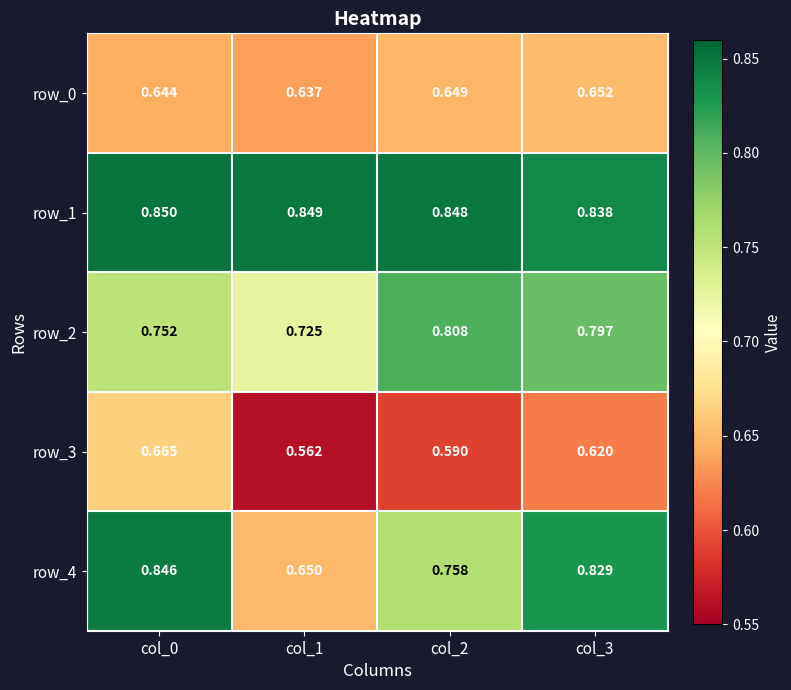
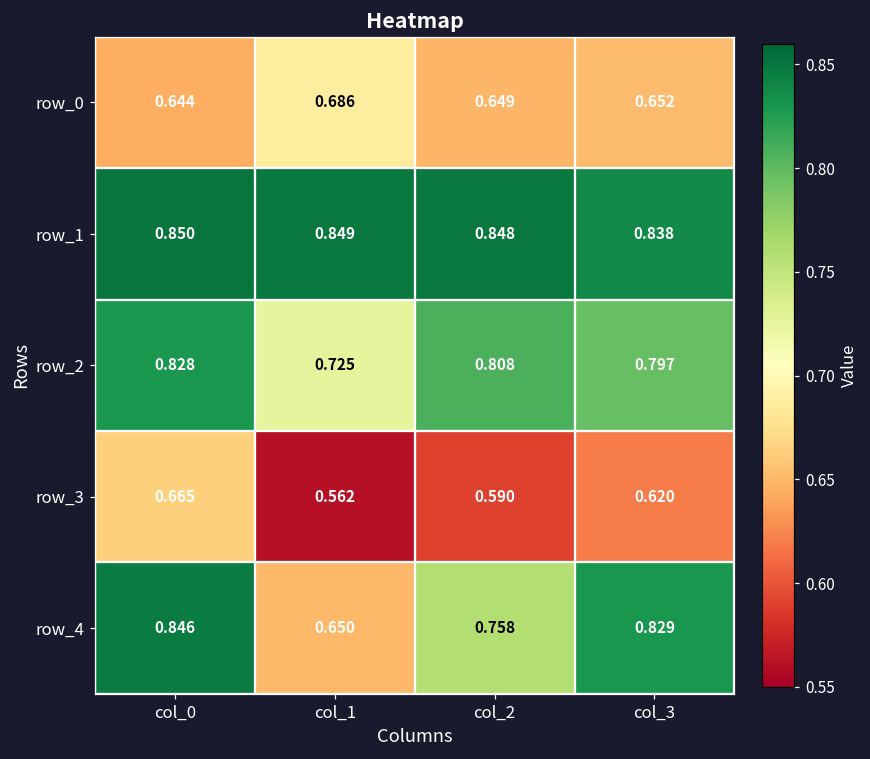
  {
    "row_0": {
      "col_0": 0.644,
-     "col_1": 0.637,
+     "col_1": 0.686,
      "col_2": 0.649,
      "col_3": 0.652
    },
    "row_1": {
      "col_0": 0.850,
      "col_1": 0.849,
      "col_2": 0.848,
      "col_3": 0.838
    },
    "row_2": {
-     "col_0": 0.752,
+     "col_0": 0.828,
      "col_1": 0.725,
      "col_2": 0.808,
      "col_3": 0.797
    },
    "row_3": {
      "col_0": 0.665,
      "col_1": 0.562,
      "col_2": 0.590,
      "col_3": 0.620
    },
    "row_4": {
      "col_0": 0.846,
      "col_1": 0.650,
      "col_2": 0.758,
      "col_3": 0.829
    }
  }
